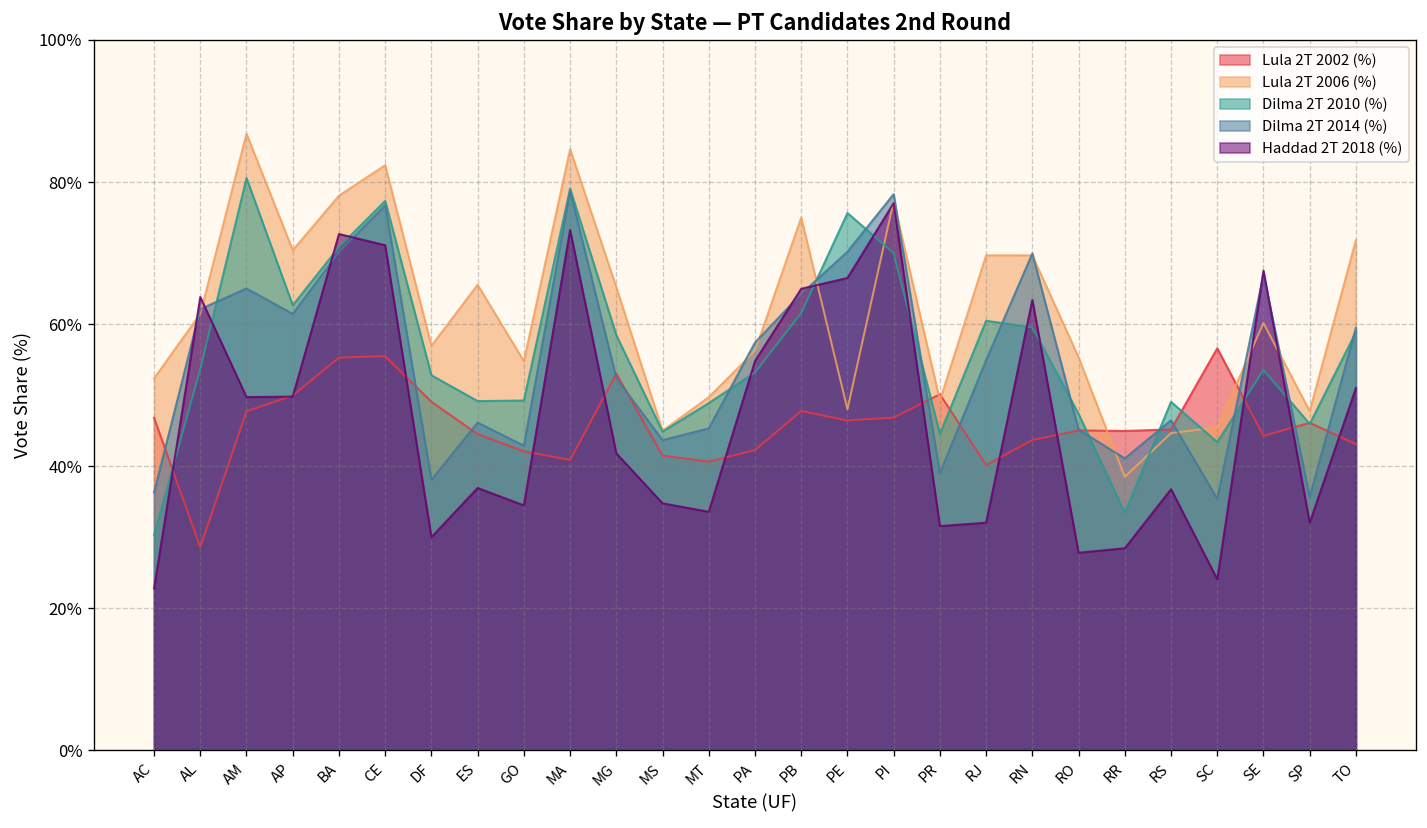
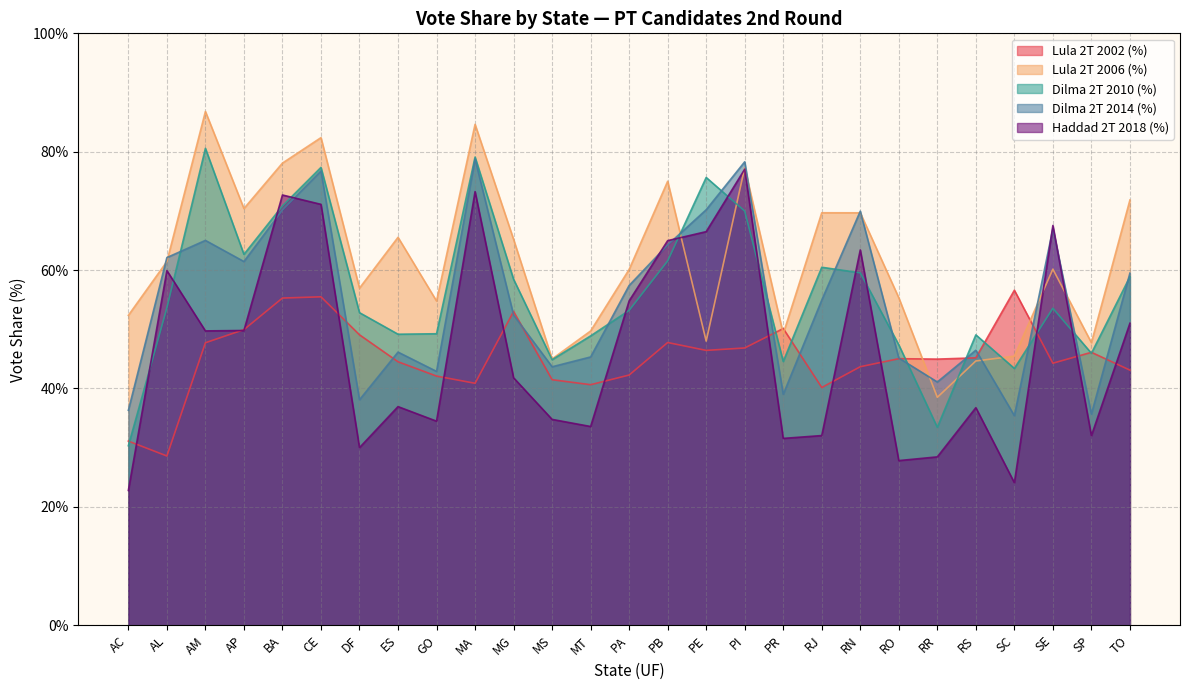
  {
    "Lula 2T 2002 (%)": {
-     "AC": "47%",
+     "AC": "31%",
      "AL": "29%",
      "AM": "48%",
      "BA": "55%",
      "CE": "55%",
      "DF": "49%",
      "ES": "45%",
      "GO": "42%",
      "MA": "41%",
      "MG": "53%",
      "MS": "41%",
      "MT": "41%",
      "PA": "42%",
      "PB": "48%",
      "PE": "46%",
      "PI": "47%",
      "PR": "50%",
      "RJ": "40%",
      "RN": "44%",
      "RR": "45%",
      "RS": "45%",
      "SC": "57%",
      "SE": "44%",
      "TO": "43%"
    },
    "Lula 2T 2006 (%)": {
      "AC": "52%",
      "AL": "61%",
      "AM": "87%",
      "AP": "70%",
      "BA": "78%",
      "CE": "82%",
      "DF": "57%",
      "ES": "66%",
      "GO": "55%",
      "MA": "85%",
      "MG": "65%",
      "MT": "50%",
-     "PA": "56%",
+     "PA": "60%",
      "PB": "75%",
      "PE": "48%",
      "PR": "49%",
      "RJ": "70%",
      "RO": "55%",
      "RR": "39%",
      "RS": "45%",
      "SC": "45%",
      "SE": "60%",
      "SP": "48%",
      "TO": "72%"
    },
    "Haddad 2T 2018 (%)": {
      "AC": "23%",
-     "AL": "64%",
+     "AL": "60%",
      "AM": "50%",
      "BA": "73%",
      "CE": "71%",
      "DF": "30%",
      "ES": "37%",
      "GO": "34%",
      "MA": "73%",
      "MG": "42%",
      "MS": "35%",
      "MT": "34%",
      "PA": "55%",
      "PB": "65%",
      "PE": "67%",
      "PR": "32%",
      "RJ": "32%",
      "RN": "63%",
      "RO": "28%",
      "RR": "28%",
      "RS": "37%",
      "SC": "24%",
      "SE": "68%",
      "SP": "32%",
      "TO": "51%"
    }
  }
